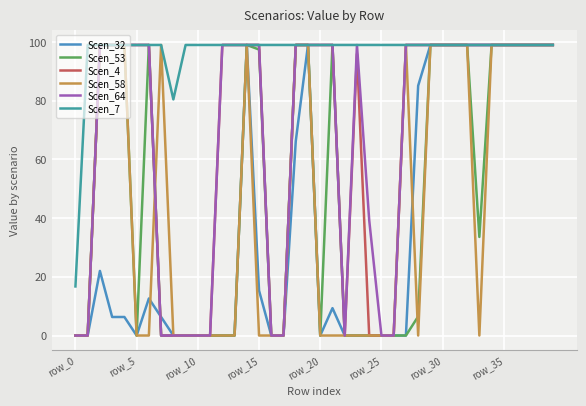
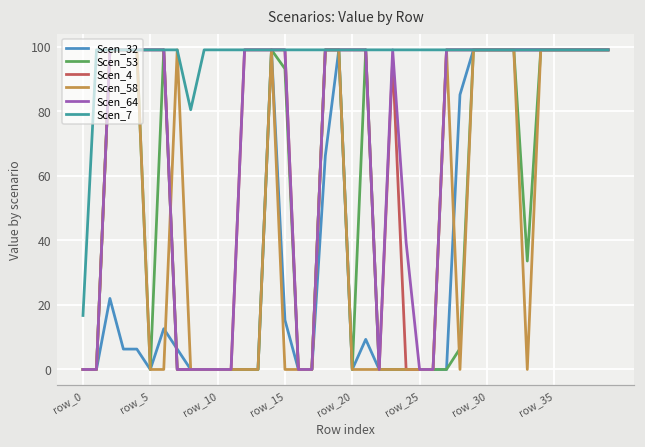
  {
    "Scen_53": {
-     "row_15": 97
+     "row_15": 93
    },
    "Scen_58": {
      "row_15": 0
    }
  }
